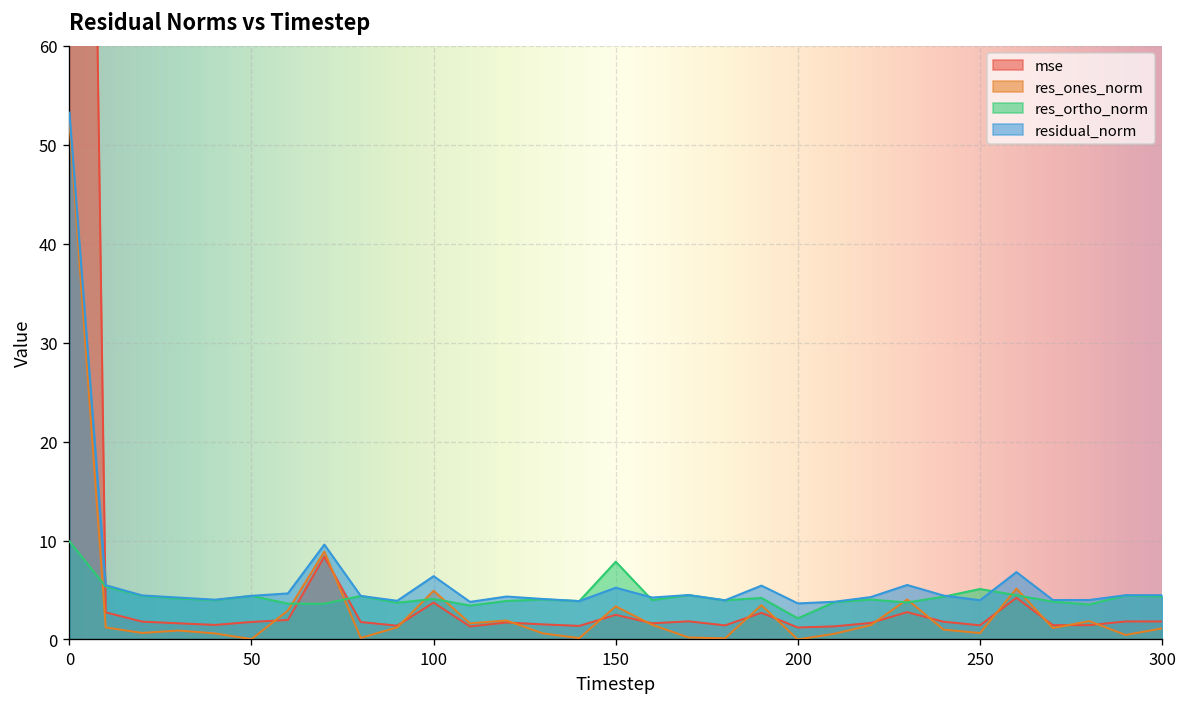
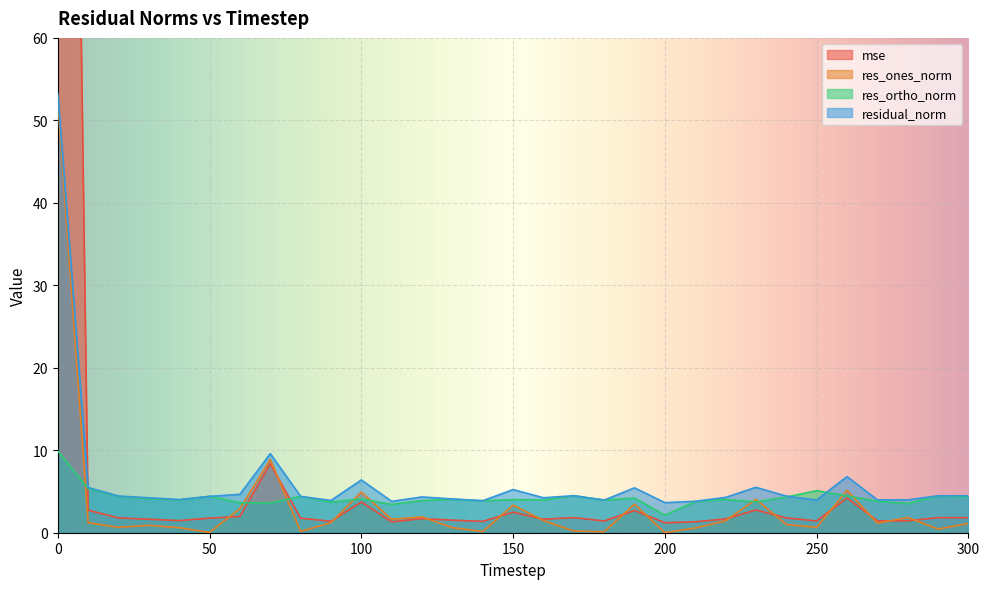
  {
    "res_ortho_norm": {
      "0": 10,
      "100": 4,
-     "150": 8,
+     "150": 4,
      "200": 2,
      "250": 5
    },
    "residual_norm": {
      "0": 53,
      "100": 6,
      "150": 5,
      "200": 4,
      "250": 4
    }
  }
